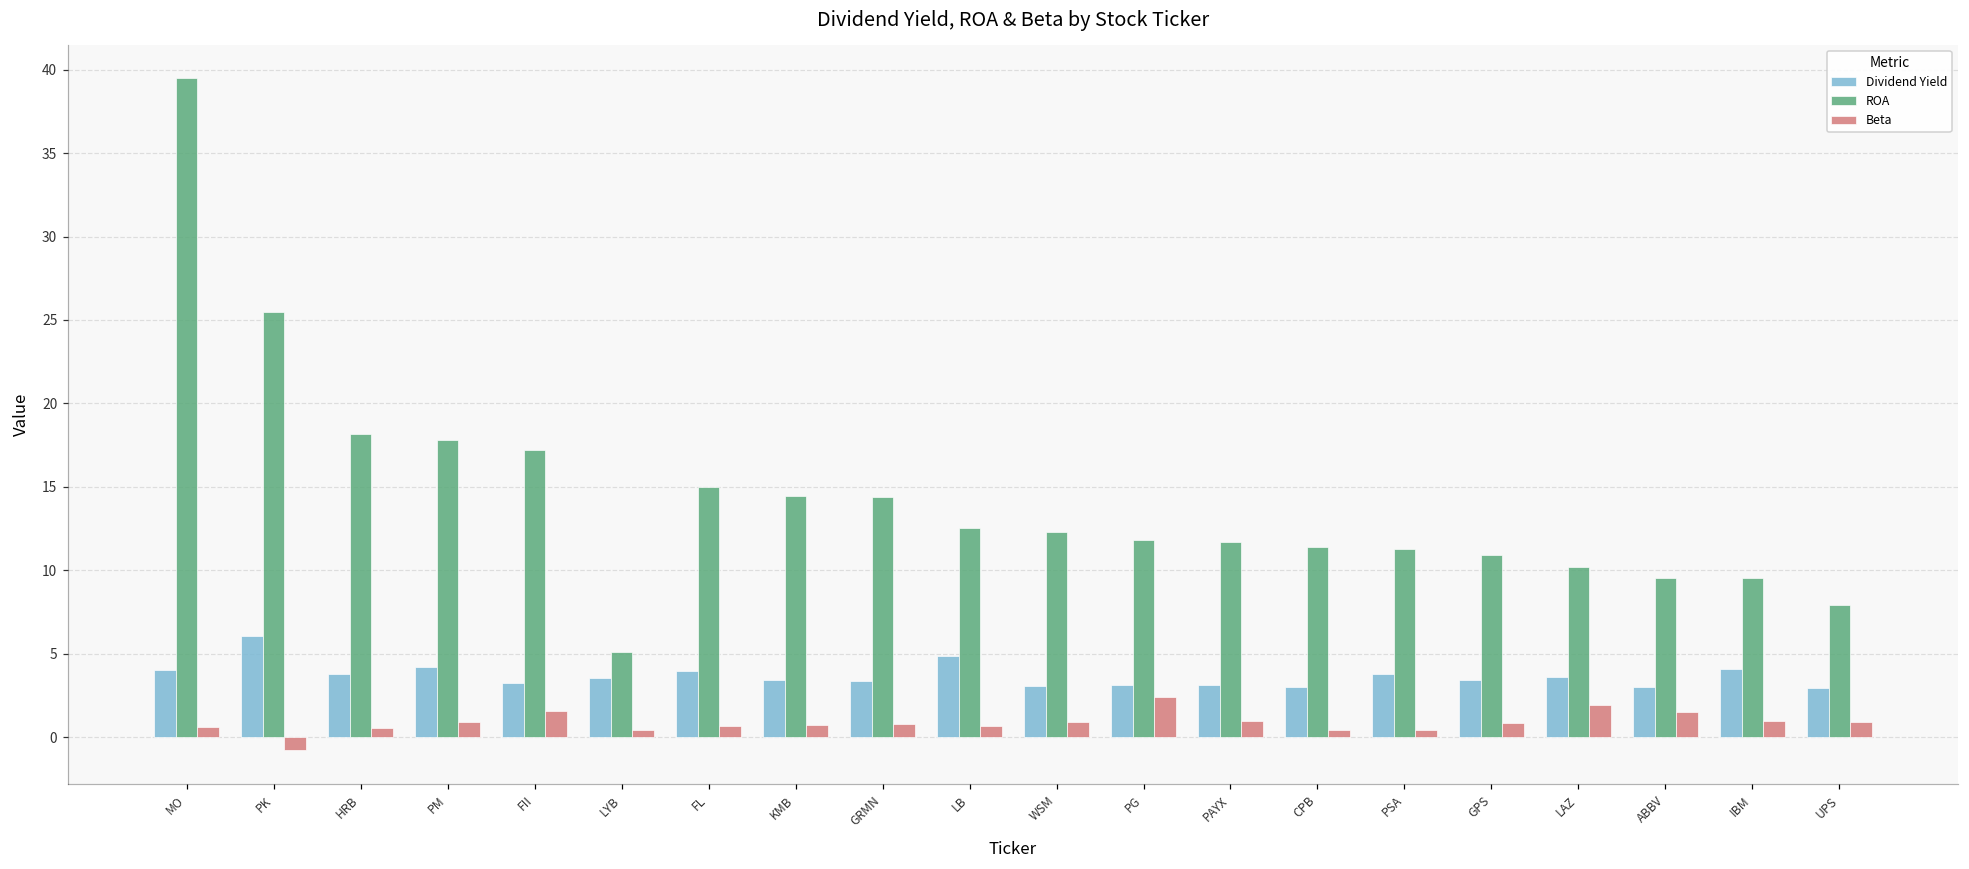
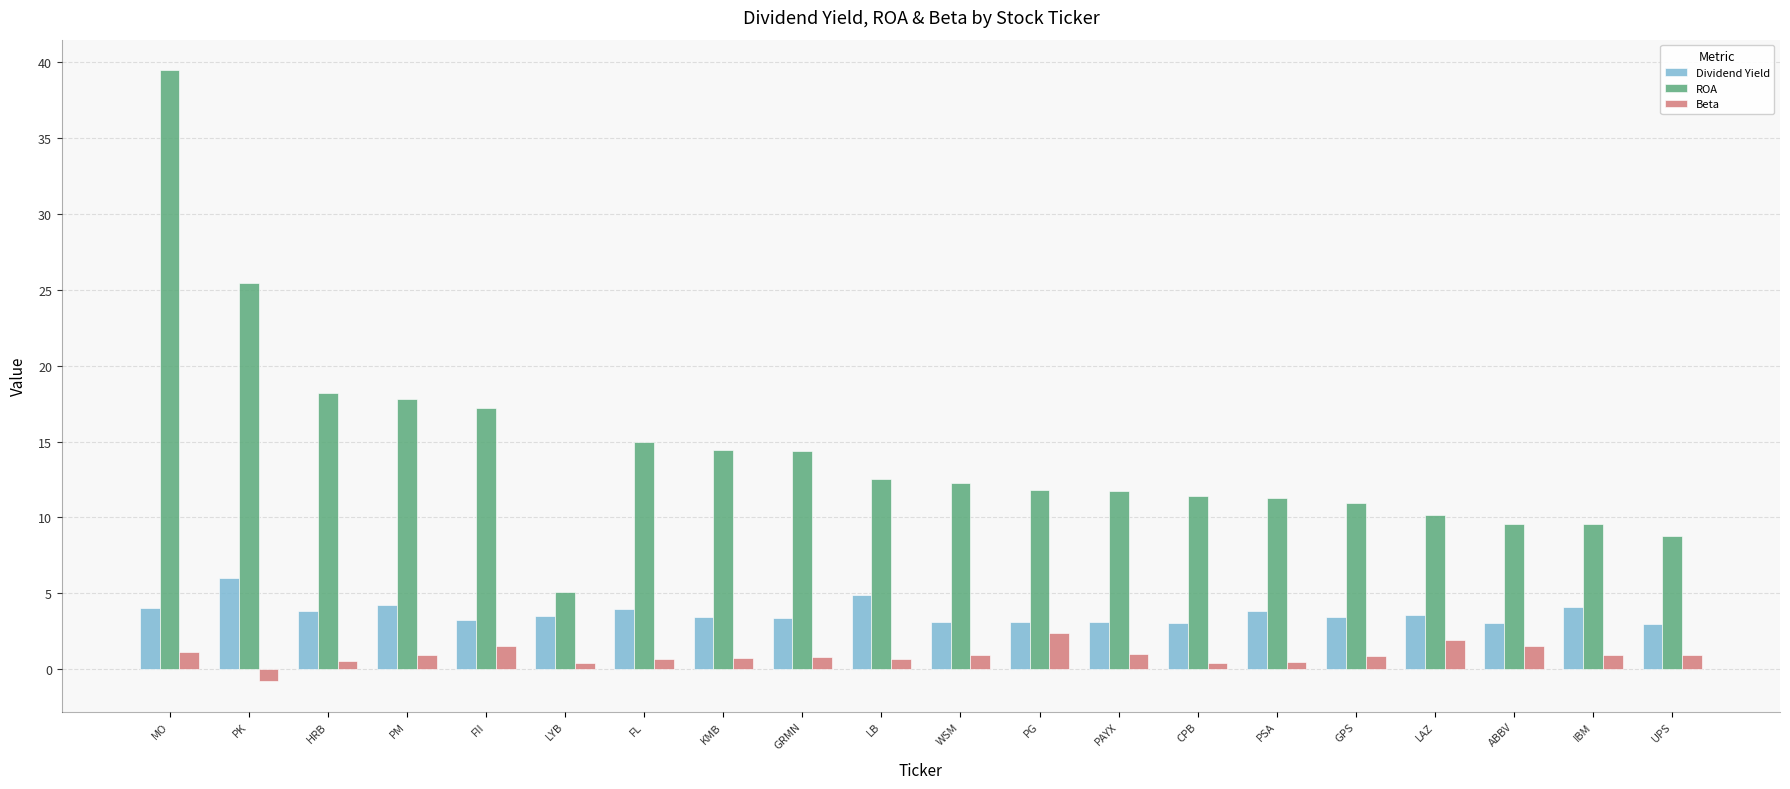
  {
    "Dividend Yield": {
      "MO": 4.0,
      "PK": 6.0,
      "HRB": 3.8,
      "PM": 4.2,
      "FII": 3.3,
      "LYB": 3.5,
      "FL": 4.0,
      "KMB": 3.4,
      "GRMN": 3.4,
      "LB": 4.9,
      "WSM": 3.1,
      "PG": 3.1,
      "PAYX": 3.1,
      "CPB": 3.0,
      "PSA": 3.8,
      "GPS": 3.4,
      "LAZ": 3.6,
      "ABBV": 3.0,
      "IBM": 4.1,
      "UPS": 2.9
    },
    "ROA": {
      "MO": 39.5,
      "PK": 25.5,
      "HRB": 18.2,
      "PM": 17.8,
      "FII": 17.2,
      "LYB": 5.1,
      "FL": 15.0,
      "KMB": 14.5,
      "GRMN": 14.4,
      "LB": 12.5,
      "WSM": 12.3,
      "PG": 11.8,
      "PAYX": 11.7,
      "CPB": 11.4,
      "PSA": 11.3,
      "GPS": 10.9,
      "LAZ": 10.2,
      "ABBV": 9.6,
      "IBM": 9.5,
-     "UPS": 7.9
+     "UPS": 8.8
    },
    "Beta": {
-     "MO": 0.6,
+     "MO": 1.2,
      "PK": -0.8,
      "HRB": 0.5,
      "PM": 0.9,
      "FII": 1.5,
      "LYB": 0.4,
      "FL": 0.7,
      "KMB": 0.7,
      "GRMN": 0.8,
      "LB": 0.7,
      "WSM": 0.9,
      "PG": 2.4,
      "PAYX": 1.0,
      "CPB": 0.4,
      "PSA": 0.4,
      "GPS": 0.9,
      "LAZ": 1.9,
      "ABBV": 1.5,
      "IBM": 1.0,
      "UPS": 0.9
    }
  }
